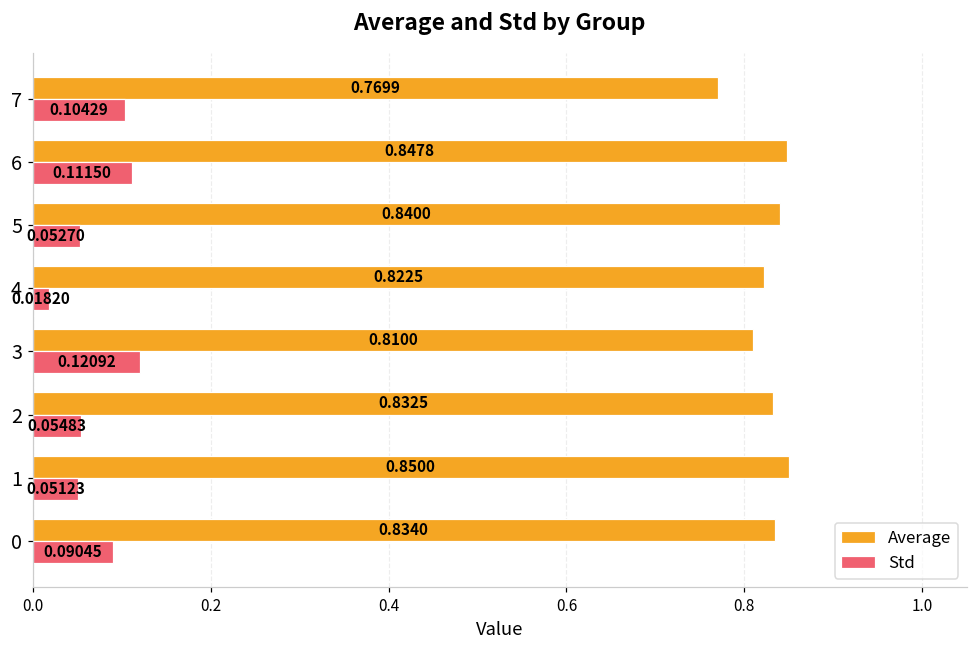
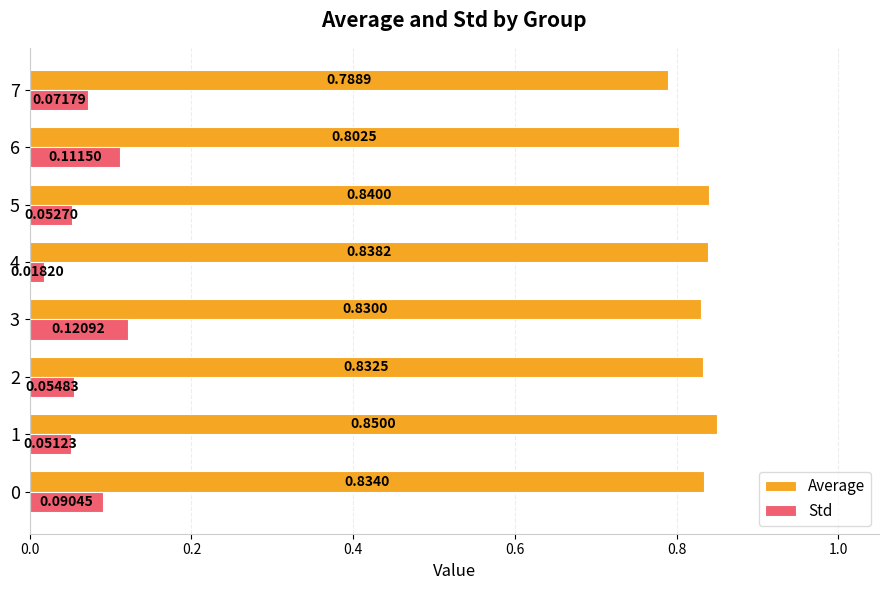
  {
    "Average": {
-     "7": 0.7699,
-     "6": 0.8478,
+     "7": 0.7889,
+     "6": 0.8025,
      "5": 0.8400,
-     "4": 0.8225,
-     "3": 0.8100,
+     "4": 0.8382,
+     "3": 0.8300,
      "2": 0.8325,
      "1": 0.8500,
      "0": 0.8340
    },
    "Std": {
-     "7": 0.10429,
+     "7": 0.07179,
      "6": 0.11150,
      "5": 0.05270,
      "4": 0.01820,
      "3": 0.12092,
      "2": 0.05483,
      "1": 0.05123,
      "0": 0.09045
    }
  }
